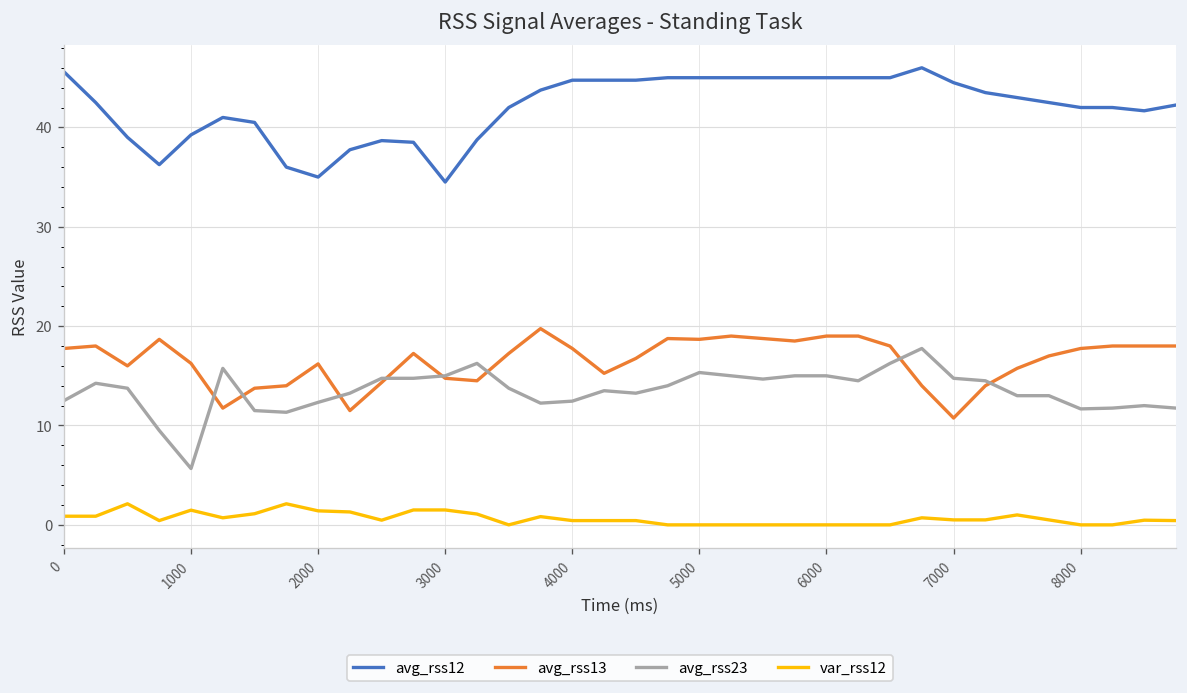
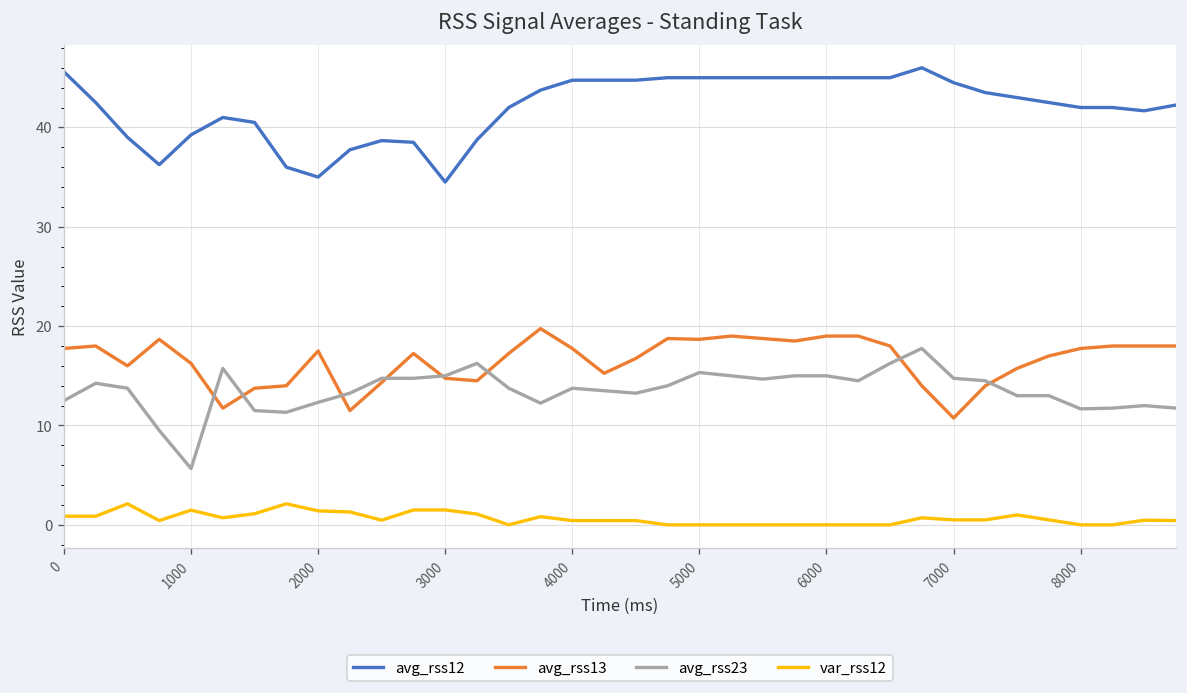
  {
    "avg_rss12": {
      "0": 46,
      "1000": 39,
      "2000": 35,
      "3000": 35,
      "4000": 45,
      "5000": 45,
      "6000": 45,
      "7000": 45,
      "8000": 42
    },
    "avg_rss13": {
      "0": 18,
      "1000": 16,
-     "2000": 16,
+     "2000": 18,
      "4000": 18,
      "5000": 19,
      "6000": 19,
      "7000": 11,
      "8000": 18
    },
    "avg_rss23": {
      "0": 13,
      "1000": 6,
      "2000": 12,
-     "4000": 12,
+     "4000": 14,
      "5000": 15,
      "6000": 15,
      "7000": 15,
      "8000": 12
    },
    "var_rss12": {
      "0": 1,
      "1000": 1,
      "2000": 1,
      "3000": 2,
      "4000": 0,
      "5000": 0,
      "6000": 0,
      "7000": 1,
      "8000": 0
    }
  }
